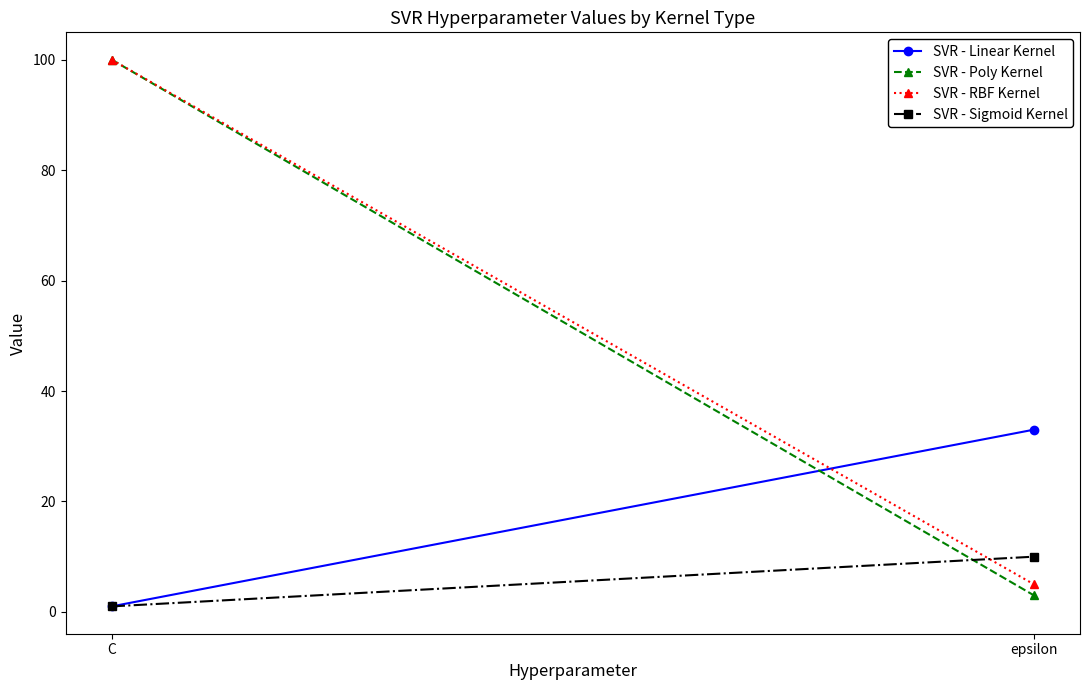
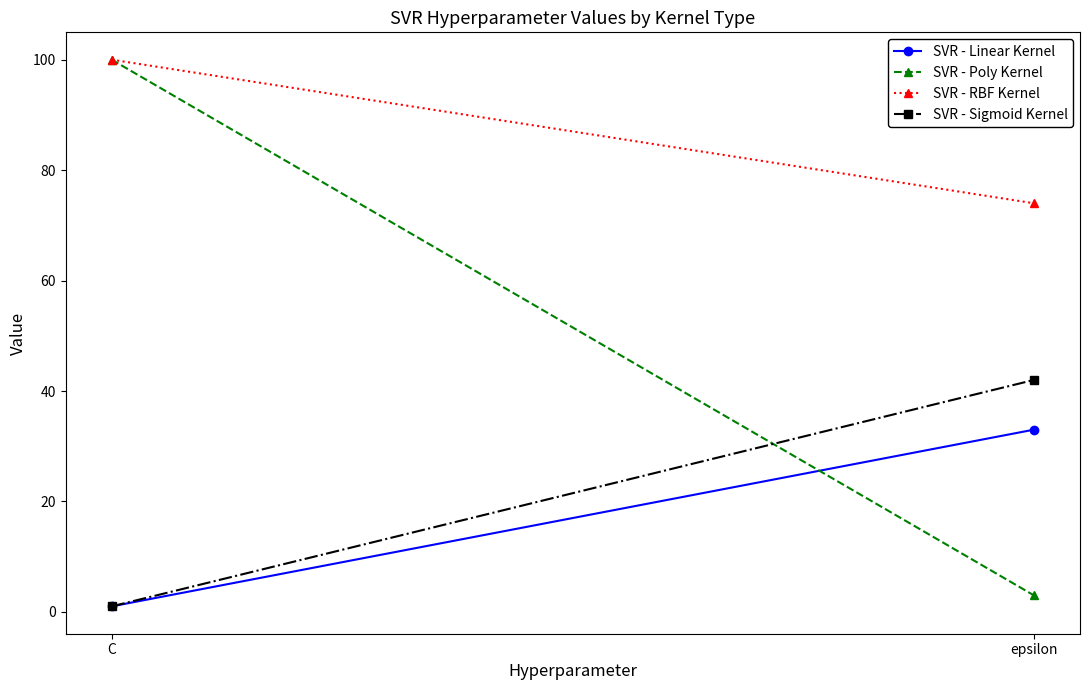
  {
    "SVR - Linear Kernel": {
      "epsilon": 33
    },
    "SVR - Poly Kernel": {
      "epsilon": 3
    },
    "SVR - RBF Kernel": {
-     "epsilon": 5
+     "epsilon": 74
    },
    "SVR - Sigmoid Kernel": {
-     "epsilon": 10
+     "epsilon": 42
    }
  }
